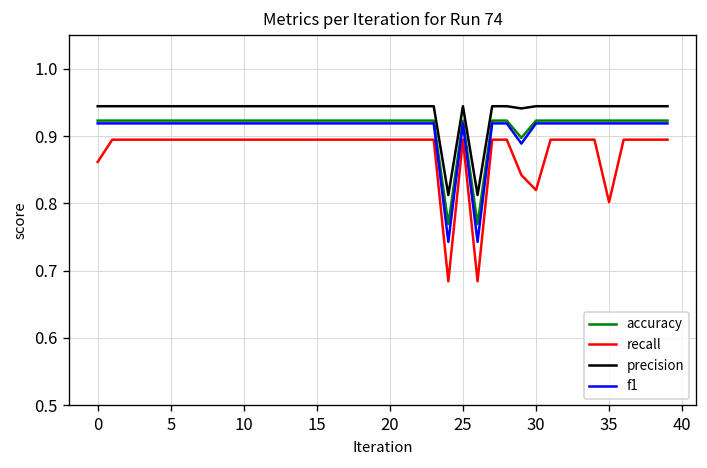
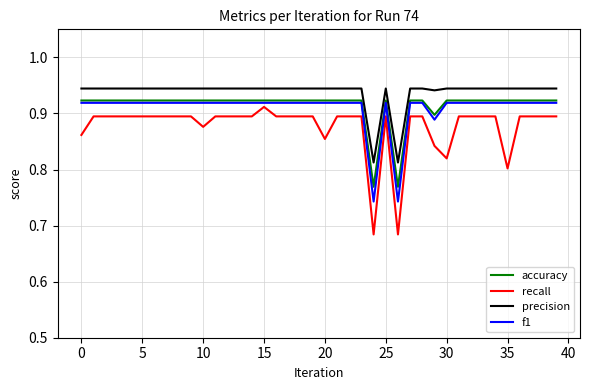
  {
    "recall": {
      "0": 0.86,
      "5": 0.89,
-     "10": 0.89,
-     "15": 0.89,
-     "20": 0.89,
+     "10": 0.88,
+     "15": 0.91,
+     "20": 0.85,
      "25": 0.89,
      "30": 0.82,
      "35": 0.80
    },
    "precision": {
      "0": 0.94,
      "5": 0.94,
      "10": 0.94,
      "15": 0.94,
      "20": 0.94,
      "25": 0.94,
      "30": 0.94,
      "35": 0.94
    }
  }
